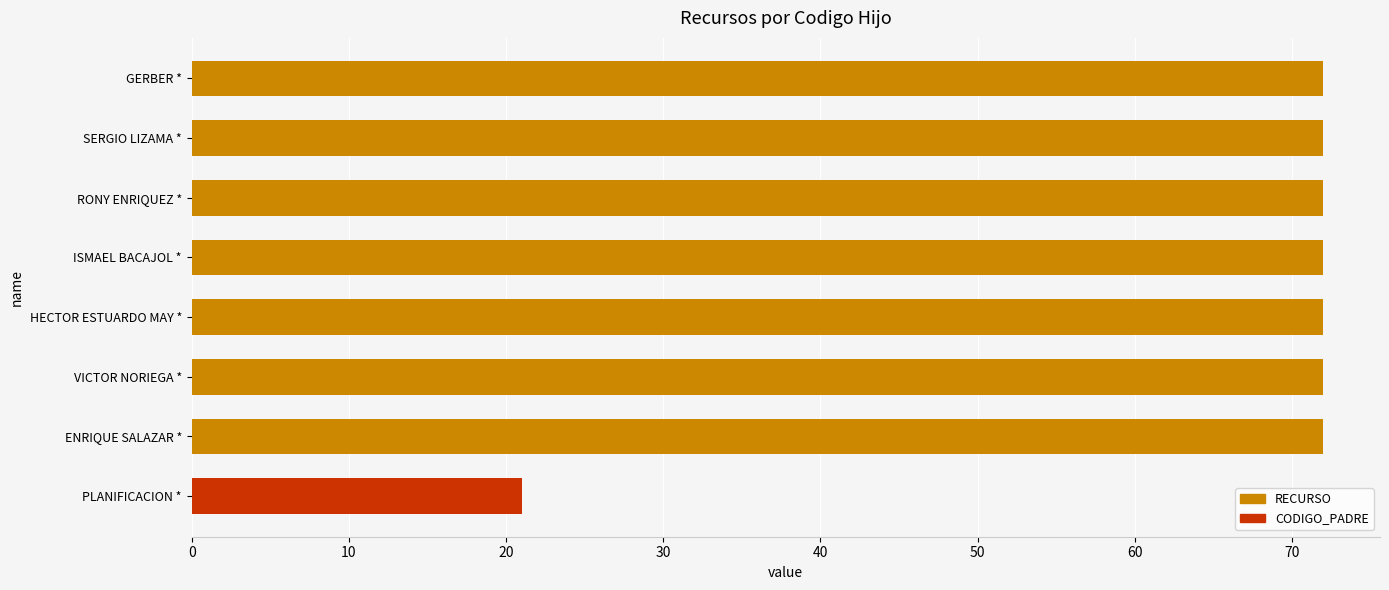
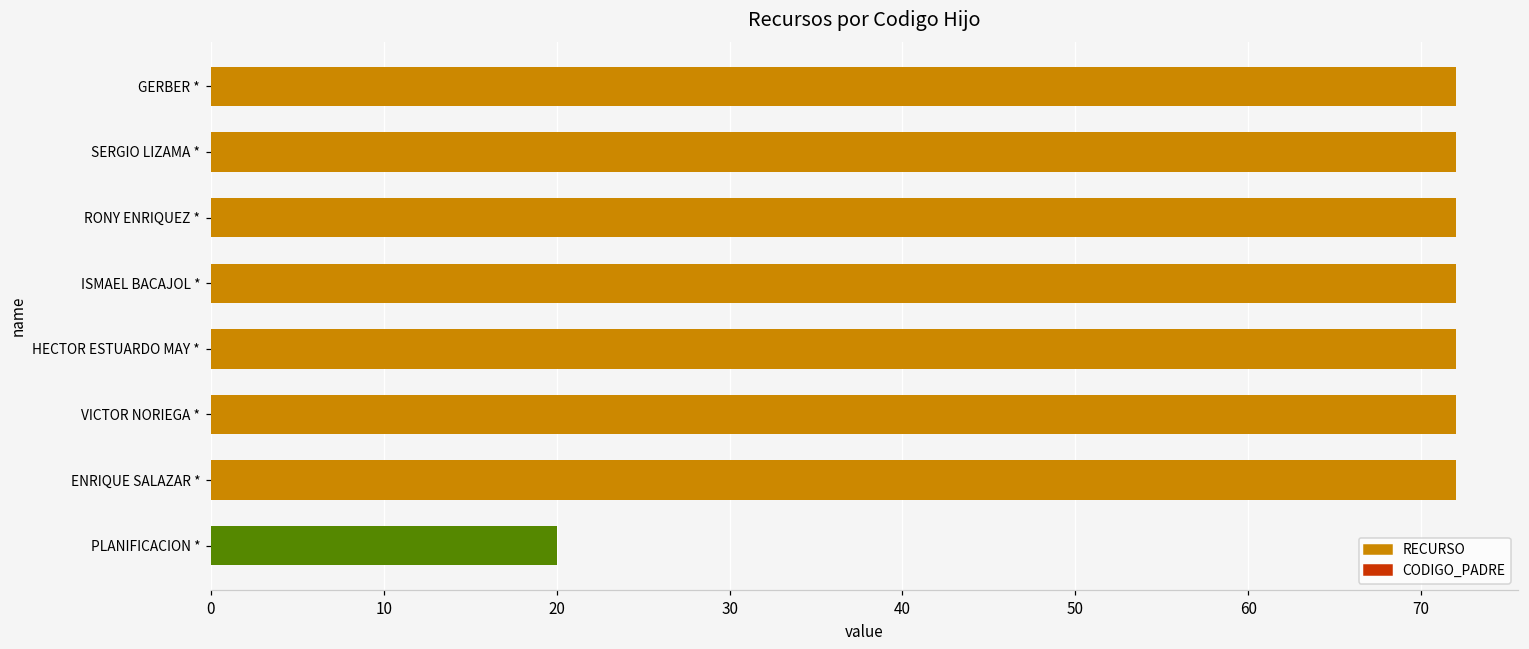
  {
    "GERBER *": 72,
    "SERGIO LIZAMA *": 72,
    "RONY ENRIQUEZ *": 72,
    "ISMAEL BACAJOL *": 72,
    "HECTOR ESTUARDO MAY *": 72,
    "VICTOR NORIEGA *": 72,
    "ENRIQUE SALAZAR *": 72,
-   "PLANIFICACION *": 21
+   "PLANIFICACION *": 20
  }
